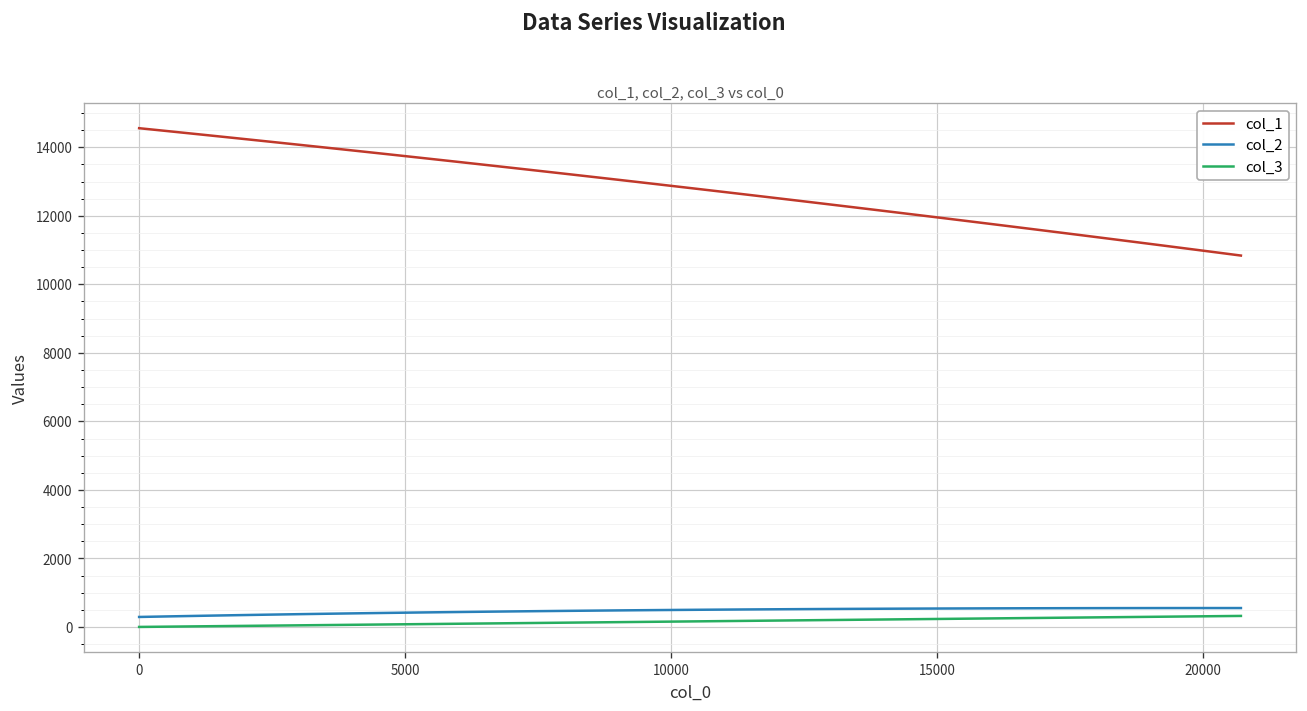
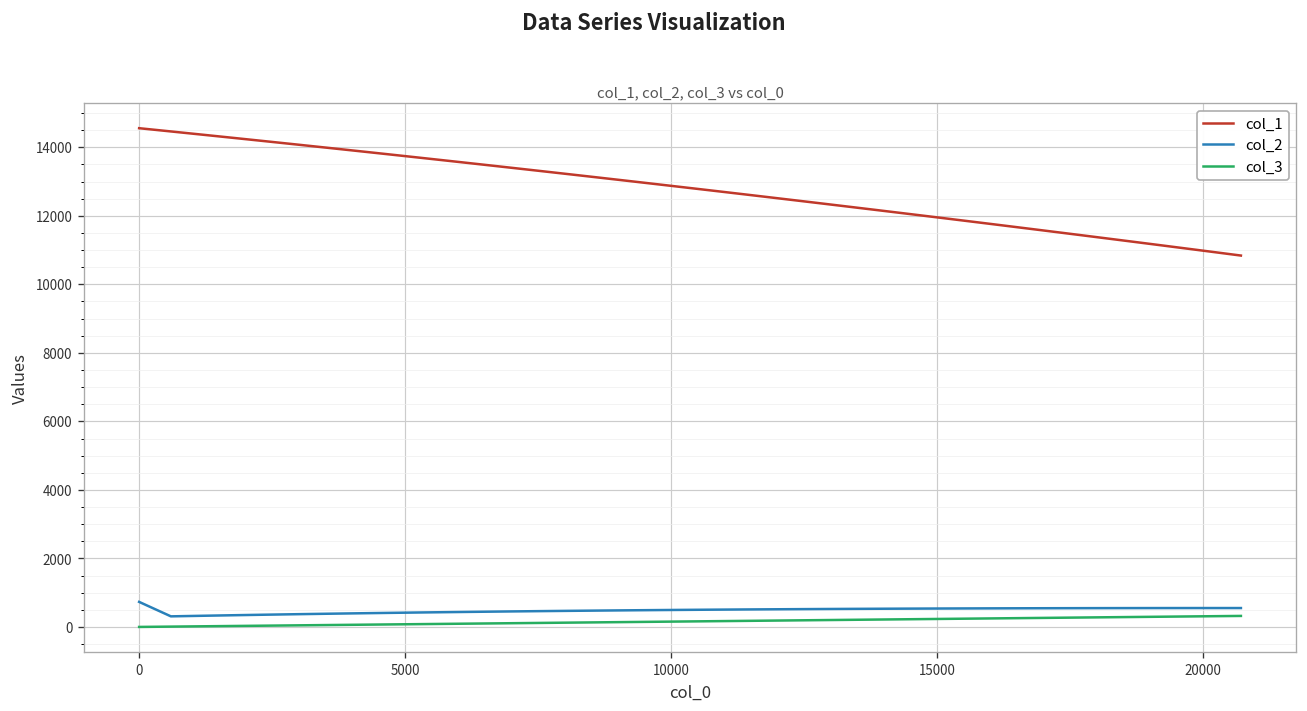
  {
    "col_1": {
      "0": 14600
    },
    "col_2": {
-     "0": 300
+     "0": 700
    },
    "col_3": {
      "0": 0
    }
  }
